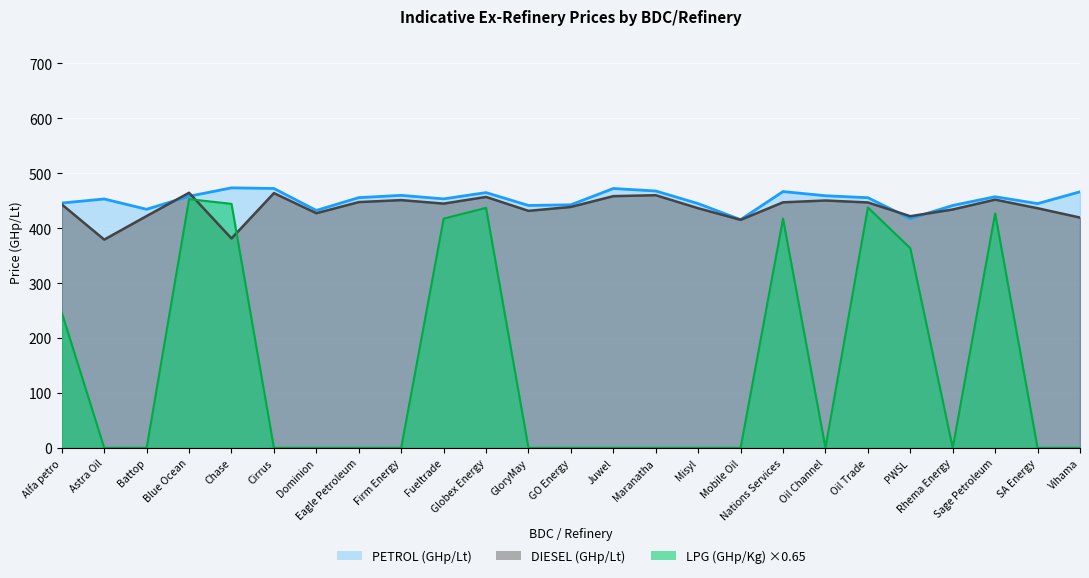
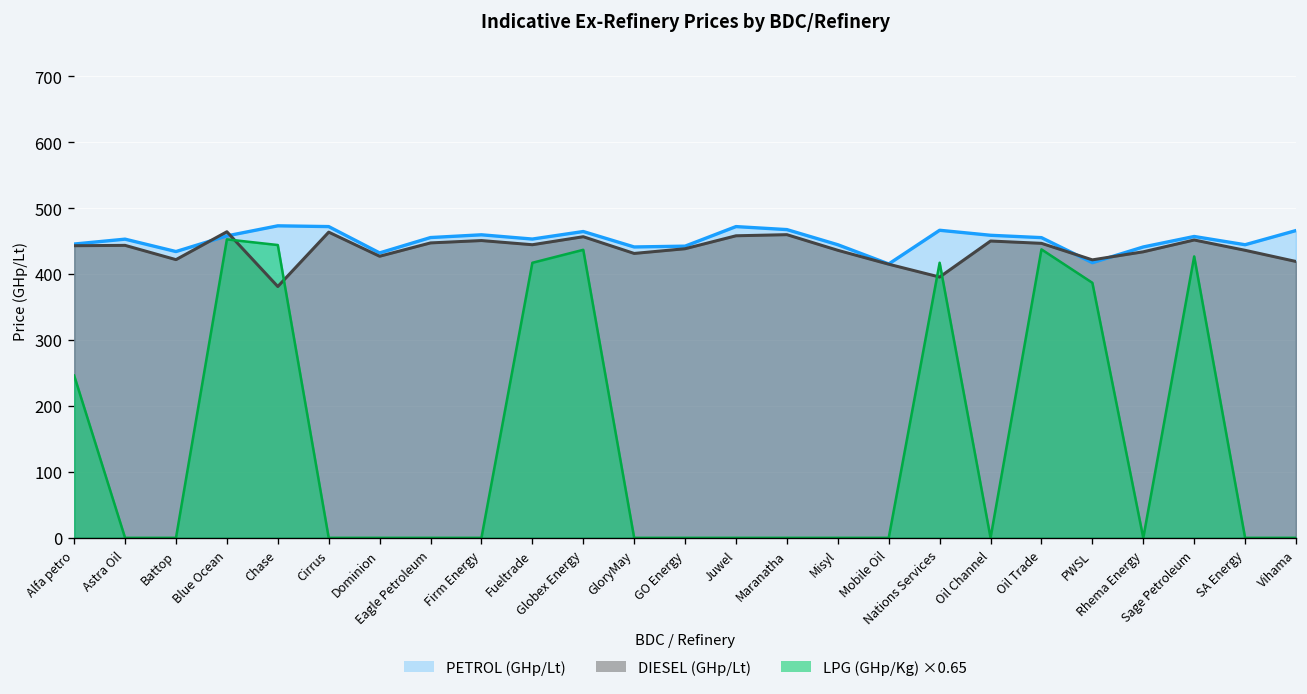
  {
    "PETROL (GHp/Lt)": {
      "Astra Oil": 450,
      "Battop": 430,
      "Blue Ocean": 460,
      "Chase": 470,
      "Cirrus": 470,
      "Dominion": 430,
      "Eagle Petroleum": 460,
      "Firm Energy": 460,
      "Fueltrade": 450,
      "Globex Energy": 460,
      "GloryMay": 440,
      "Juwel": 470,
      "Maranatha": 470,
      "Misyl": 440,
      "Nations Services": 470,
      "Oil Channel": 460,
      "Oil Trade": 460,
      "Rhema Energy": 440,
      "Sage Petroleum": 460,
      "SA Energy": 440,
      "Vihama": 470
    },
    "DIESEL (GHp/Lt)": {
-     "Astra Oil": 380,
+     "Astra Oil": 440,
      "Battop": 420,
      "Blue Ocean": 460,
      "Chase": 380,
      "Cirrus": 460,
      "Dominion": 430,
      "Eagle Petroleum": 450,
      "Firm Energy": 450,
      "Fueltrade": 440,
      "Globex Energy": 460,
      "GloryMay": 430,
      "Juwel": 460,
      "Maranatha": 460,
      "Misyl": 440,
-     "Nations Services": 450,
+     "Nations Services": 400,
      "Oil Channel": 450,
      "Oil Trade": 450,
      "Rhema Energy": 430,
      "Sage Petroleum": 450,
      "SA Energy": 440,
      "Vihama": 420
    },
    "LPG (GHp/Kg) ×0.65": {
      "Alfa petro": 250,
      "Astra Oil": 0,
      "Battop": 0,
      "Blue Ocean": 450,
      "Chase": 440,
      "Cirrus": 0,
      "Dominion": 0,
      "Eagle Petroleum": 0,
      "Firm Energy": 0,
      "Fueltrade": 420,
      "Globex Energy": 440,
      "GloryMay": 0,
      "GO Energy": 0,
      "Juwel": 0,
      "Maranatha": 0,
      "Misyl": 0,
      "Mobile Oil": 0,
      "Nations Services": 420,
      "Oil Channel": 0,
      "Oil Trade": 440,
-     "PWSL": 360,
+     "PWSL": 390,
      "Rhema Energy": 0,
      "Sage Petroleum": 430,
      "SA Energy": 0,
      "Vihama": 0
    }
  }
